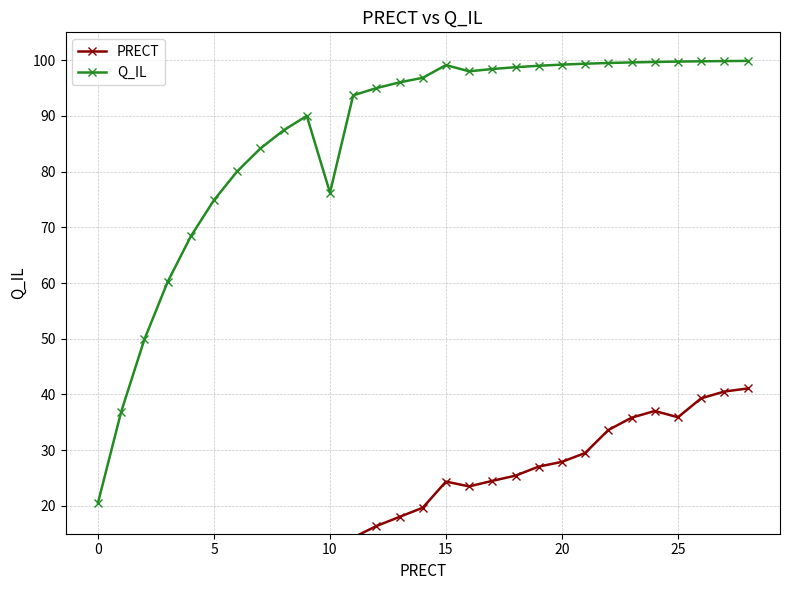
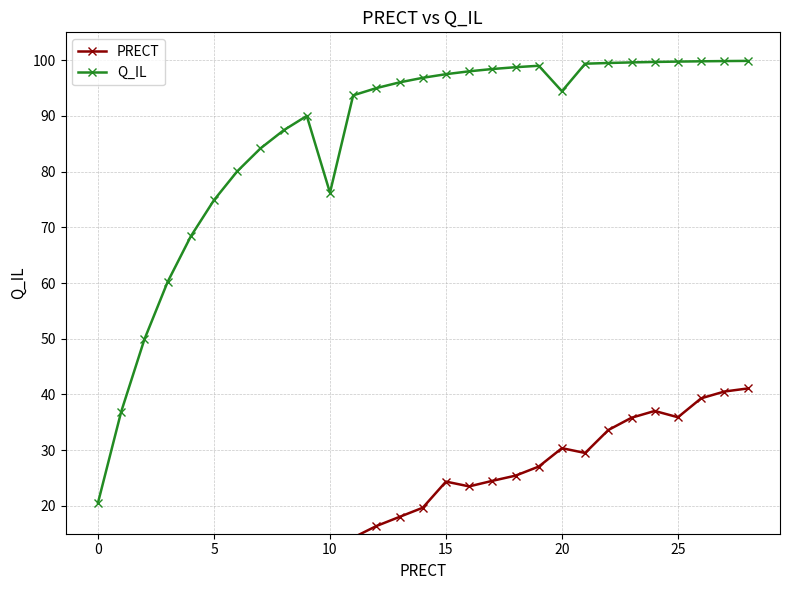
  {
    "PRECT": {
      "15": 24,
-     "20": 28,
+     "20": 30,
      "25": 36
    },
    "Q_IL": {
      "0": 21,
      "5": 75,
      "10": 76,
-     "15": 99,
-     "20": 99,
+     "15": 97,
+     "20": 94,
      "25": 100
    }
  }
